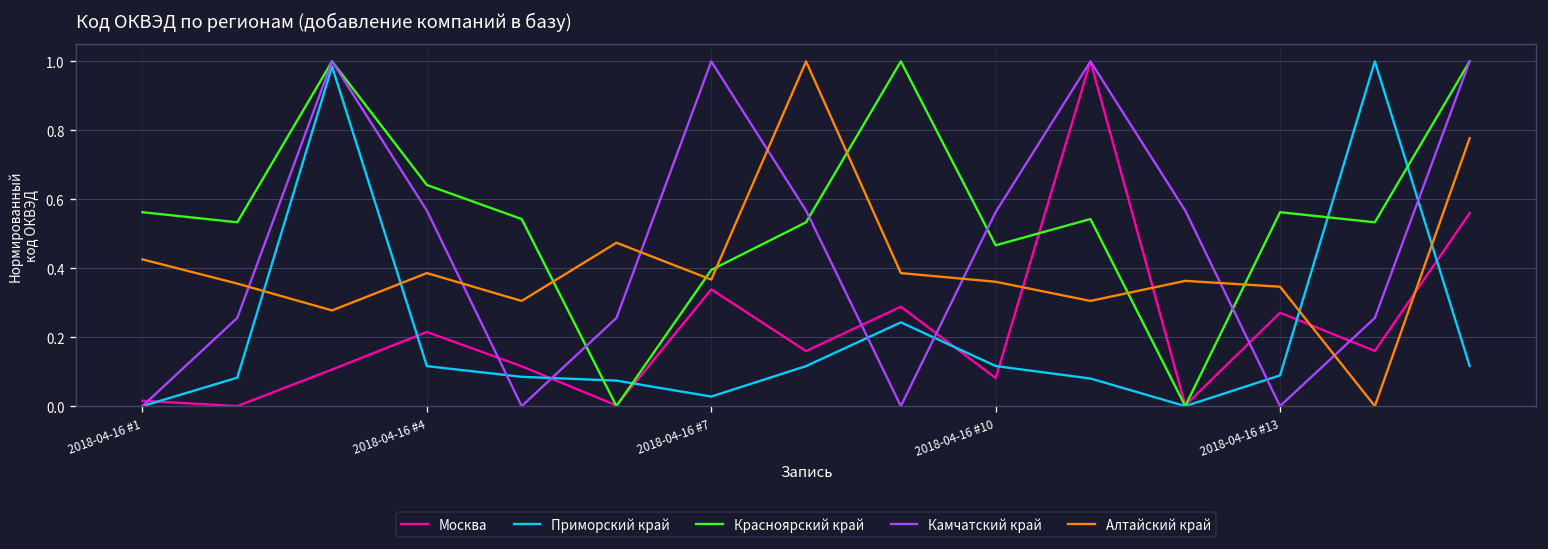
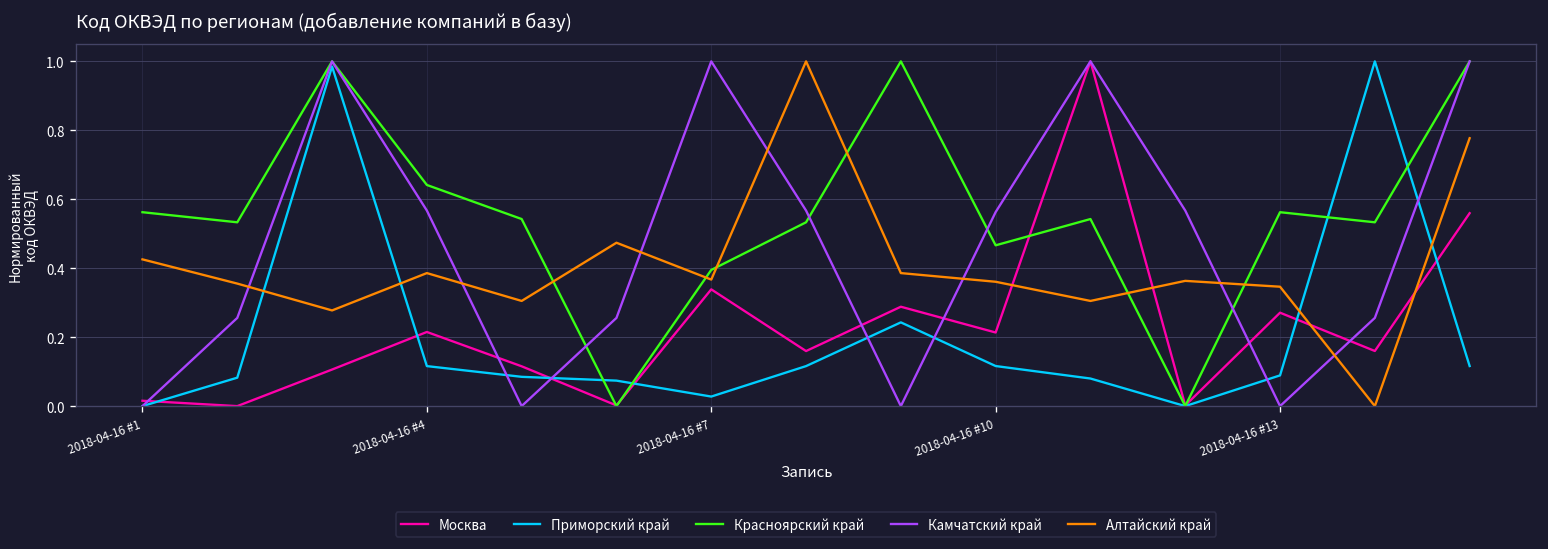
  {
    "Москва": {
      "2018-04-16 #1": 0.02,
      "2018-04-16 #4": 0.22,
      "2018-04-16 #7": 0.34,
-     "2018-04-16 #10": 0.08,
+     "2018-04-16 #10": 0.21,
      "2018-04-16 #13": 0.27
    },
    "Приморский край": {
      "2018-04-16 #4": 0.12,
      "2018-04-16 #7": 0.03,
      "2018-04-16 #10": 0.12,
      "2018-04-16 #13": 0.09
    },
    "Красноярский край": {
      "2018-04-16 #1": 0.56,
      "2018-04-16 #4": 0.64,
      "2018-04-16 #7": 0.40,
      "2018-04-16 #10": 0.47,
      "2018-04-16 #13": 0.56
    },
    "Камчатский край": {
      "2018-04-16 #4": 0.57,
      "2018-04-16 #7": 1.00,
      "2018-04-16 #10": 0.56,
      "2018-04-16 #13": 0.00
    },
    "Алтайский край": {
      "2018-04-16 #1": 0.43,
      "2018-04-16 #4": 0.39,
      "2018-04-16 #7": 0.37,
      "2018-04-16 #10": 0.36,
      "2018-04-16 #13": 0.35
    }
  }
